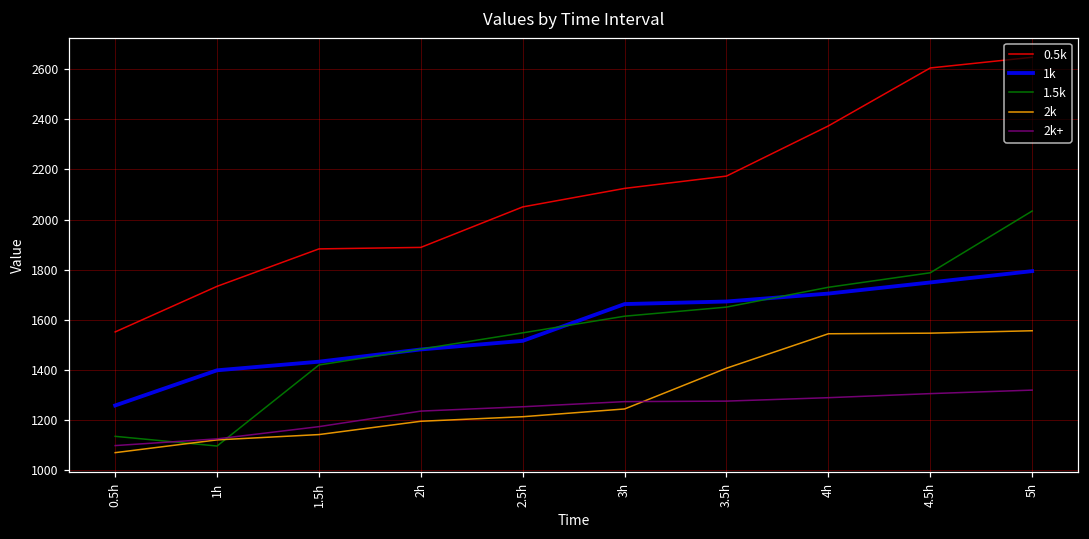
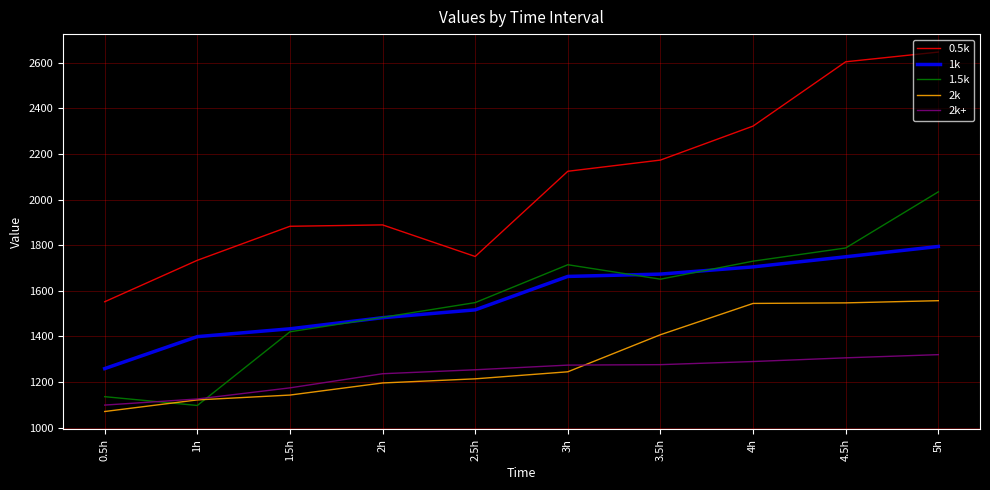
  {
    "0.5k": {
      "0.5h": 1550,
      "1h": 1730,
      "1.5h": 1880,
      "2h": 1890,
-     "2.5h": 2050,
+     "2.5h": 1750,
      "3h": 2120,
      "3.5h": 2170,
-     "4h": 2370,
+     "4h": 2320,
      "4.5h": 2600
    },
    "1k": {
      "0.5h": 1260,
      "1h": 1400,
      "1.5h": 1430,
      "2.5h": 1520,
      "3h": 1660,
      "3.5h": 1670,
      "4h": 1700,
      "4.5h": 1750,
      "5h": 1790
    },
    "1.5k": {
      "0.5h": 1140,
      "1h": 1100,
      "1.5h": 1420,
      "2.5h": 1550,
-     "3h": 1610,
+     "3h": 1710,
      "3.5h": 1650,
      "4h": 1730,
      "4.5h": 1790,
      "5h": 2030
    },
    "2k": {
      "0.5h": 1070,
      "1.5h": 1140,
      "2h": 1200,
      "2.5h": 1210,
      "3h": 1240,
      "3.5h": 1410,
      "4h": 1540,
      "4.5h": 1550,
      "5h": 1560
    },
    "2k+": {
      "0.5h": 1100,
      "1.5h": 1170,
      "2h": 1240,
      "2.5h": 1250,
      "3h": 1270,
      "3.5h": 1280,
      "4h": 1290,
      "4.5h": 1310,
      "5h": 1320
    }
  }
